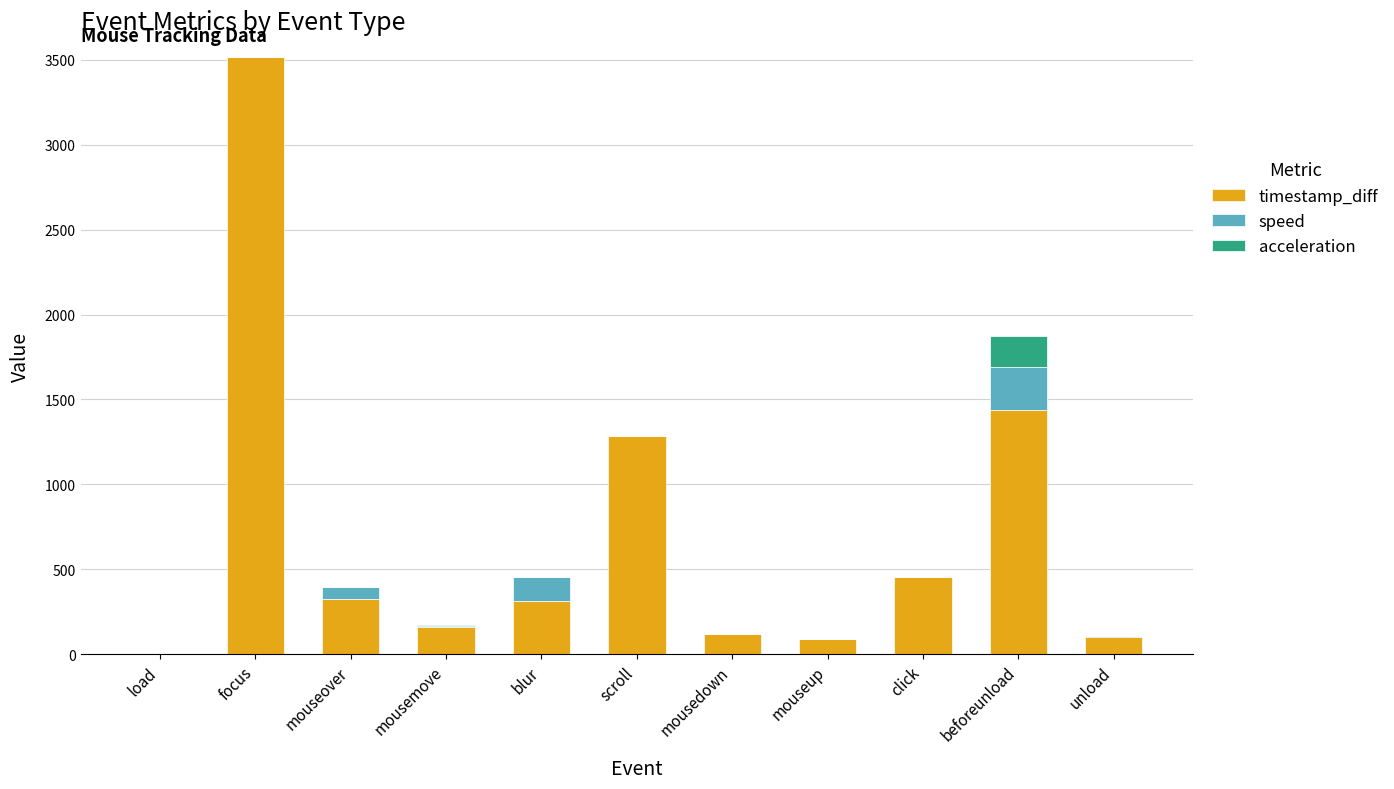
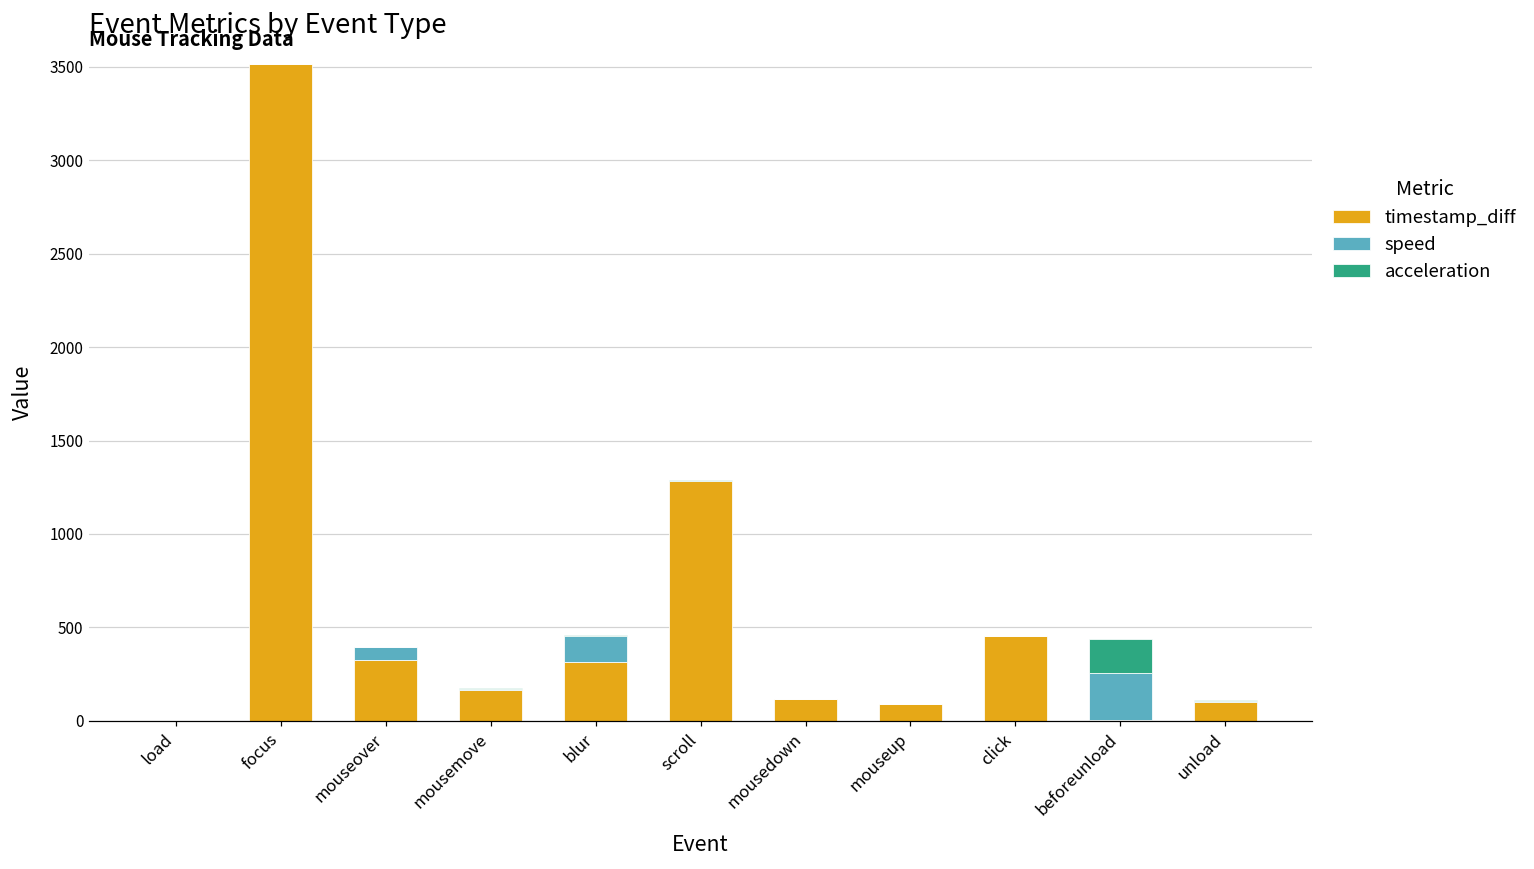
  {
    "timestamp_diff": {
      "focus": 3520,
      "mouseover": 320,
      "mousemove": 160,
      "blur": 310,
      "scroll": 1280,
      "mousedown": 120,
      "mouseup": 90,
      "click": 450,
-     "beforeunload": 1440,
+     "beforeunload": 0,
      "unload": 100
    },
    "speed": {
      "load": 0,
      "focus": 0,
      "mouseover": 70,
      "blur": 140,
      "mousedown": 0,
      "mouseup": 0,
      "click": 0,
      "beforeunload": 250
    },
    "acceleration": {
      "load": 0,
      "focus": 0,
      "mouseup": 0,
      "click": 0,
      "beforeunload": 180
    }
  }
